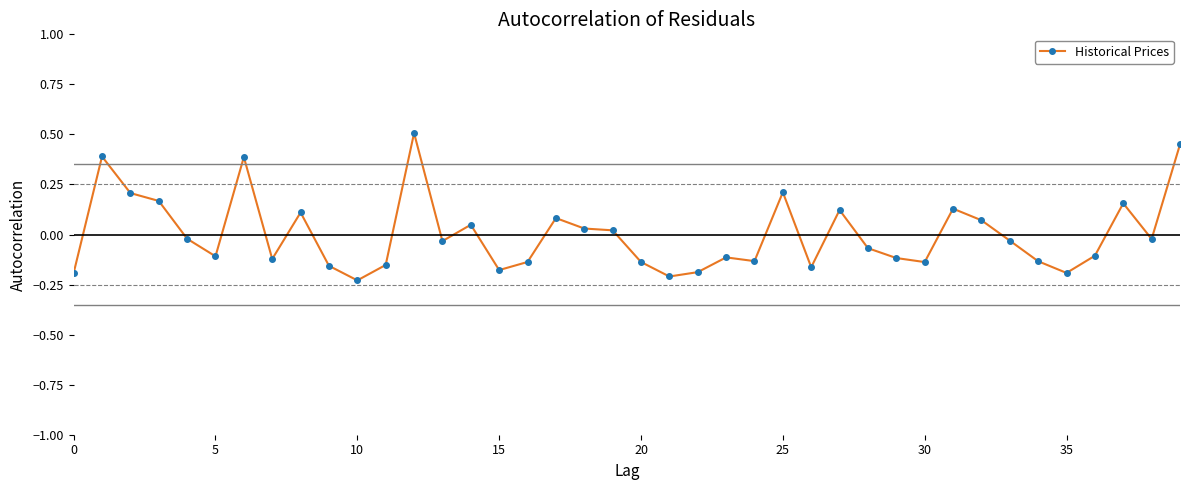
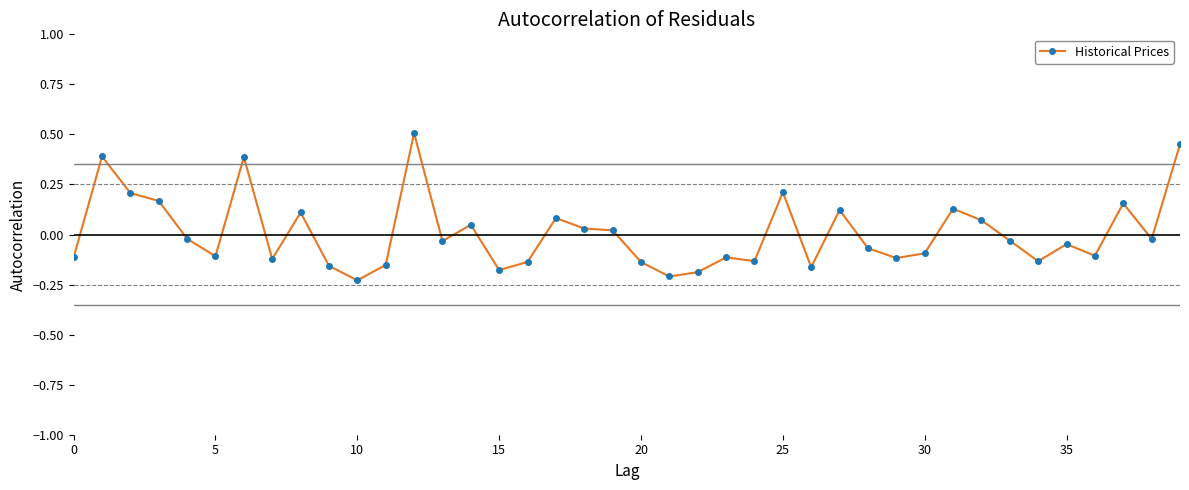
  {
-   "0": -0.19,
+   "0": -0.11,
    "5": -0.11,
    "10": -0.23,
    "15": -0.18,
    "20": -0.14,
    "25": 0.21,
-   "30": -0.14,
-   "35": -0.19
+   "30": -0.09,
+   "35": -0.05
  }
